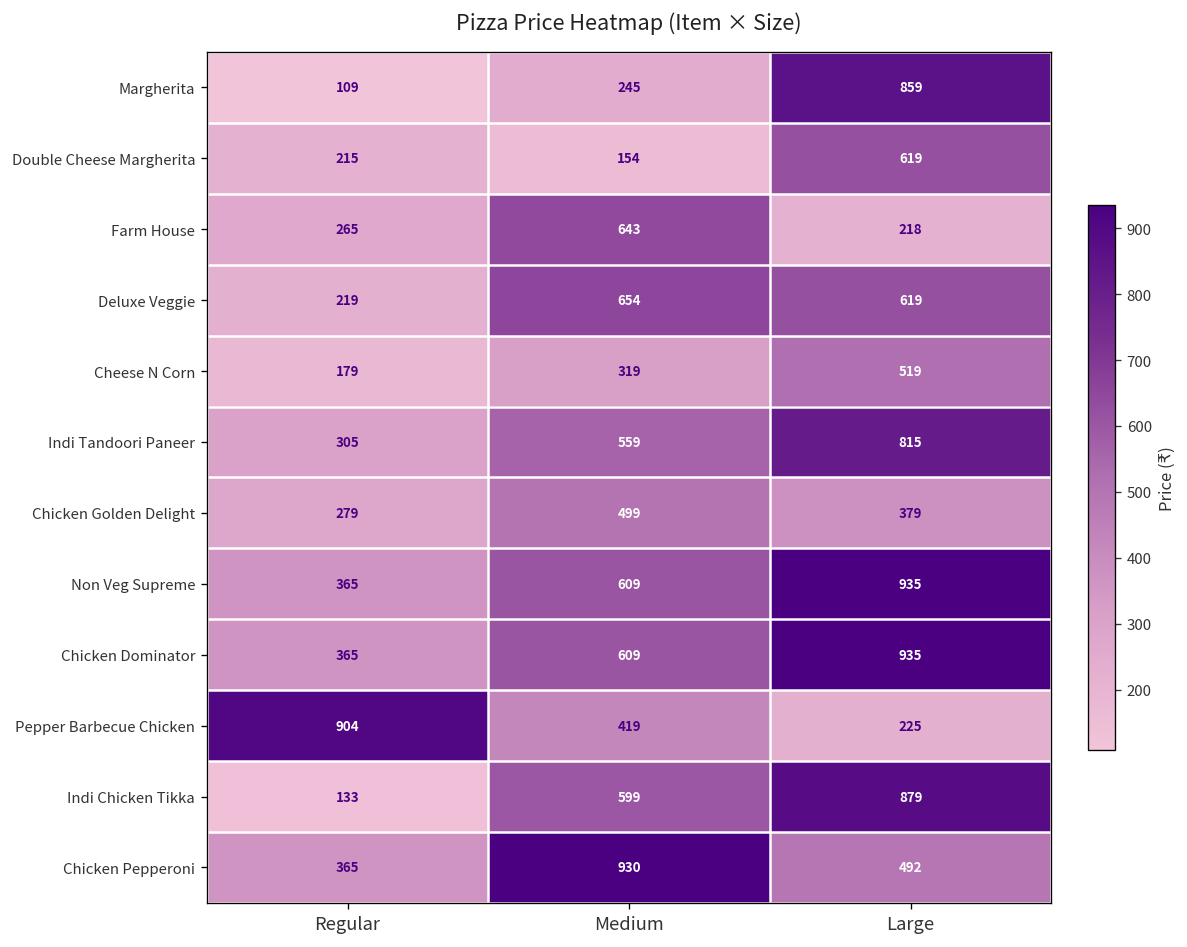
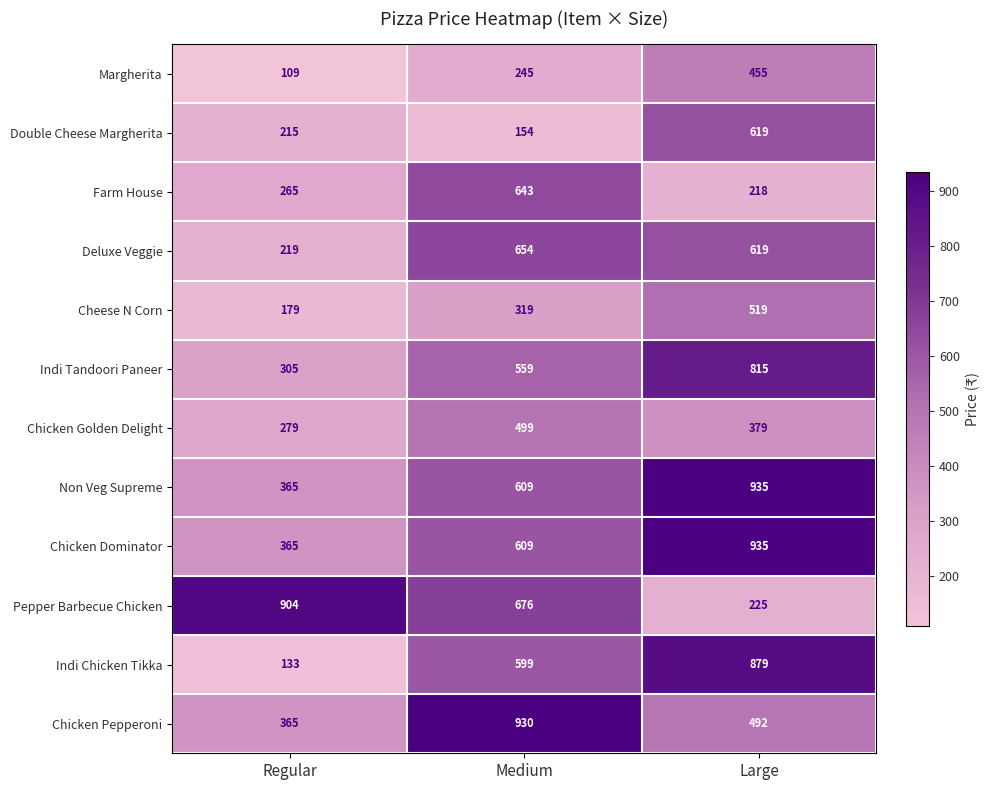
  {
    "Margherita": {
      "Regular": 109,
      "Medium": 245,
-     "Large": 859
+     "Large": 455
    },
    "Double Cheese Margherita": {
      "Regular": 215,
      "Medium": 154,
      "Large": 619
    },
    "Farm House": {
      "Regular": 265,
      "Medium": 643,
      "Large": 218
    },
    "Deluxe Veggie": {
      "Regular": 219,
      "Medium": 654,
      "Large": 619
    },
    "Cheese N Corn": {
      "Regular": 179,
      "Medium": 319,
      "Large": 519
    },
    "Indi Tandoori Paneer": {
      "Regular": 305,
      "Medium": 559,
      "Large": 815
    },
    "Chicken Golden Delight": {
      "Regular": 279,
      "Medium": 499,
      "Large": 379
    },
    "Non Veg Supreme": {
      "Regular": 365,
      "Medium": 609,
      "Large": 935
    },
    "Chicken Dominator": {
      "Regular": 365,
      "Medium": 609,
      "Large": 935
    },
    "Pepper Barbecue Chicken": {
      "Regular": 904,
-     "Medium": 419,
+     "Medium": 676,
      "Large": 225
    },
    "Indi Chicken Tikka": {
      "Regular": 133,
      "Medium": 599,
      "Large": 879
    },
    "Chicken Pepperoni": {
      "Regular": 365,
      "Medium": 930,
      "Large": 492
    }
  }
